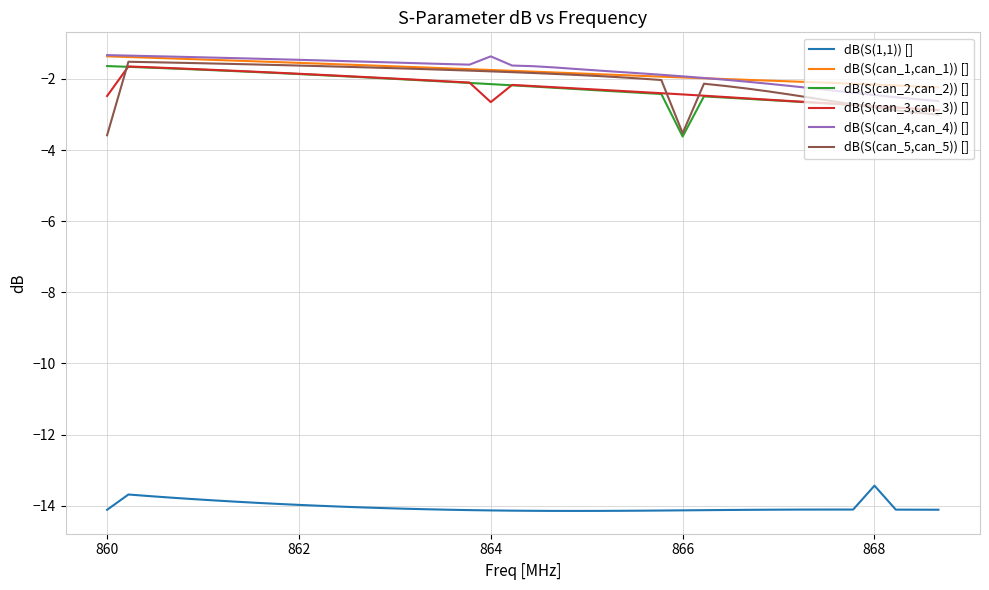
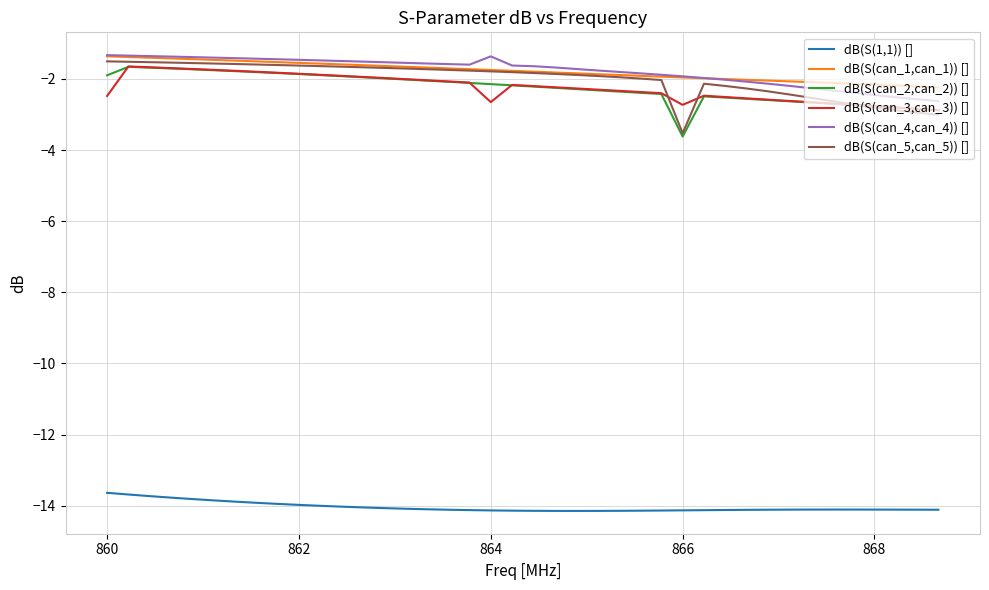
  {
    "dB(S(1,1)) []": {
-     "860": -14.1,
+     "860": -13.6,
      "862": -14.0,
      "864": -14.1,
      "866": -14.1,
-     "868": -13.4
+     "868": -14.1
    },
    "dB(S(can_1,can_1)) []": {
      "862": -1.5
    },
    "dB(S(can_2,can_2)) []": {
-     "860": -1.6,
+     "860": -1.9,
      "864": -2.1,
      "866": -3.6
    },
    "dB(S(can_3,can_3)) []": {
      "860": -2.5,
      "864": -2.7,
-     "866": -2.4
+     "866": -2.7
    },
    "dB(S(can_4,can_4)) []": {
      "862": -1.5,
      "864": -1.4
    },
    "dB(S(can_5,can_5)) []": {
-     "860": -3.6,
+     "860": -1.5,
      "862": -1.6,
      "866": -3.5
    }
  }
